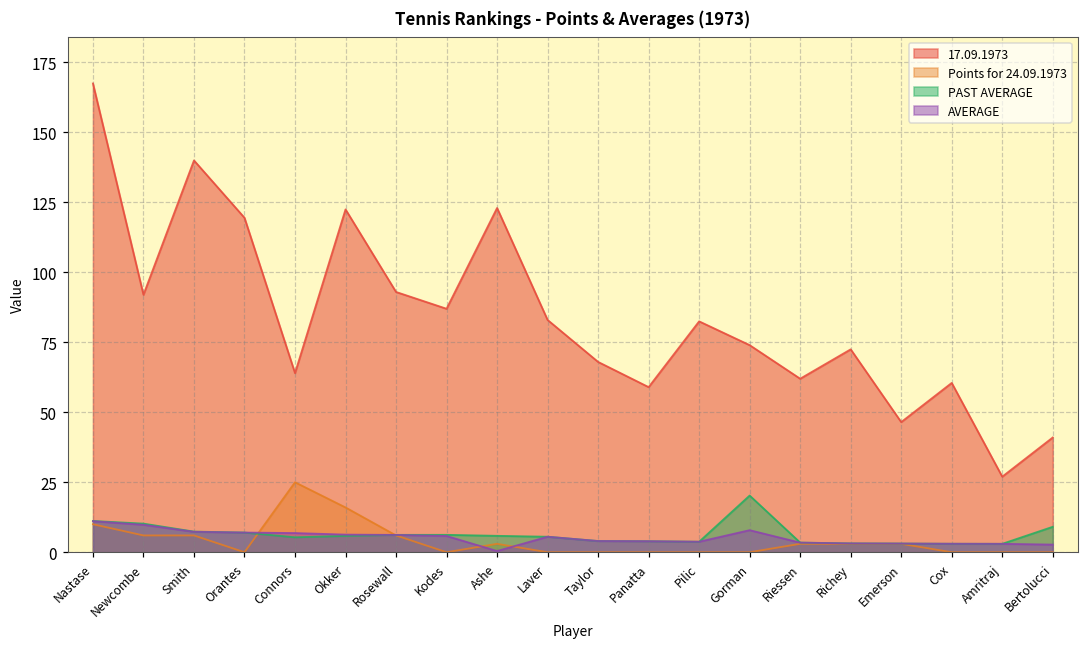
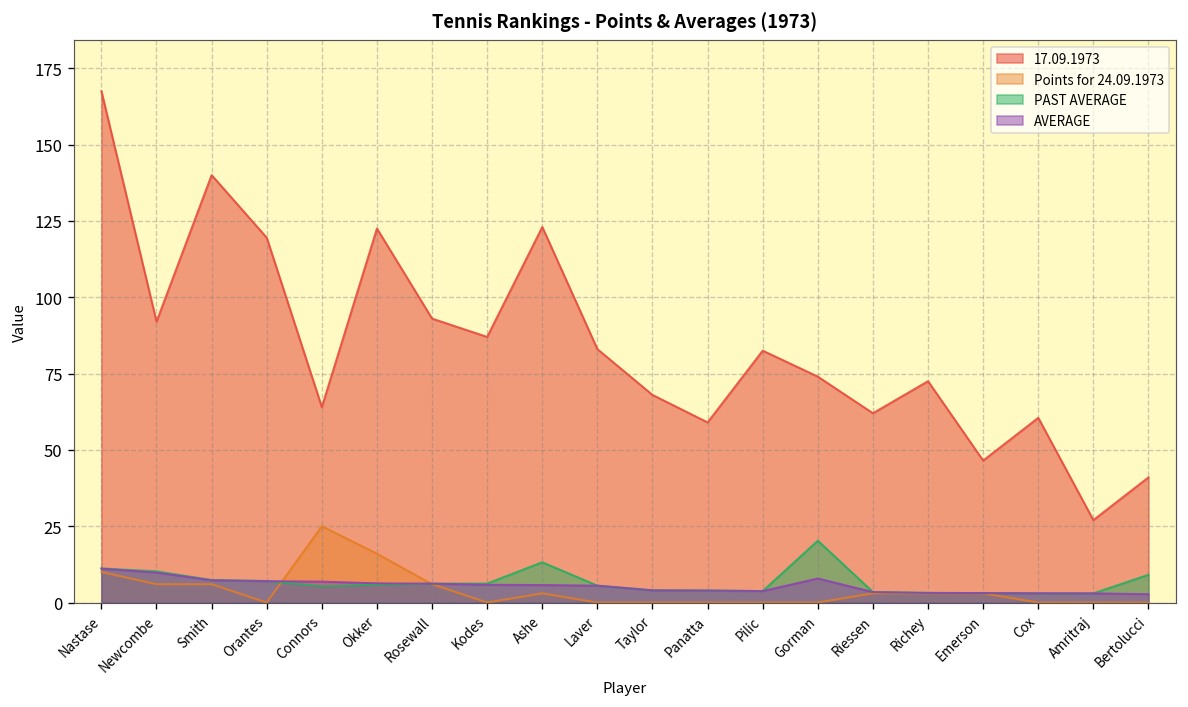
  {
    "PAST AVERAGE": {
      "Connors": 5,
-     "Ashe": 6,
+     "Ashe": 13,
      "Gorman": 20,
      "Bertolucci": 9
    },
    "AVERAGE": {
      "Connors": 7,
-     "Ashe": 0,
+     "Ashe": 6,
      "Gorman": 8,
      "Bertolucci": 3
    }
  }
